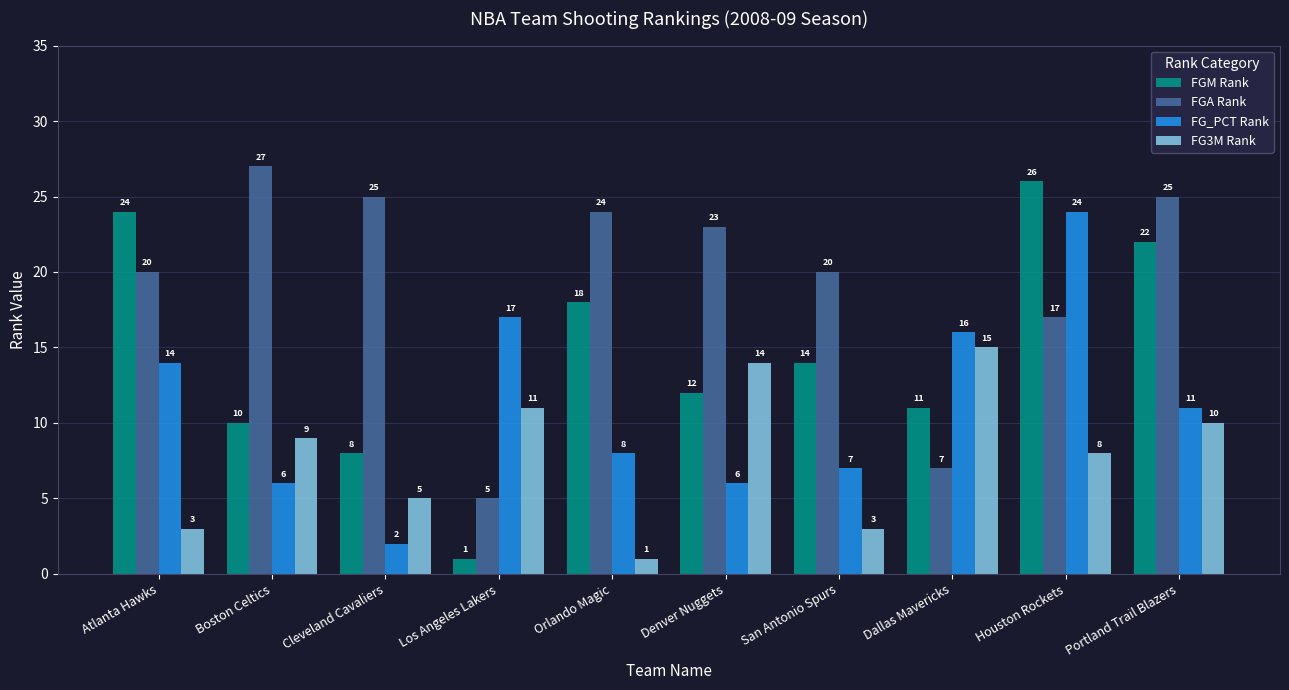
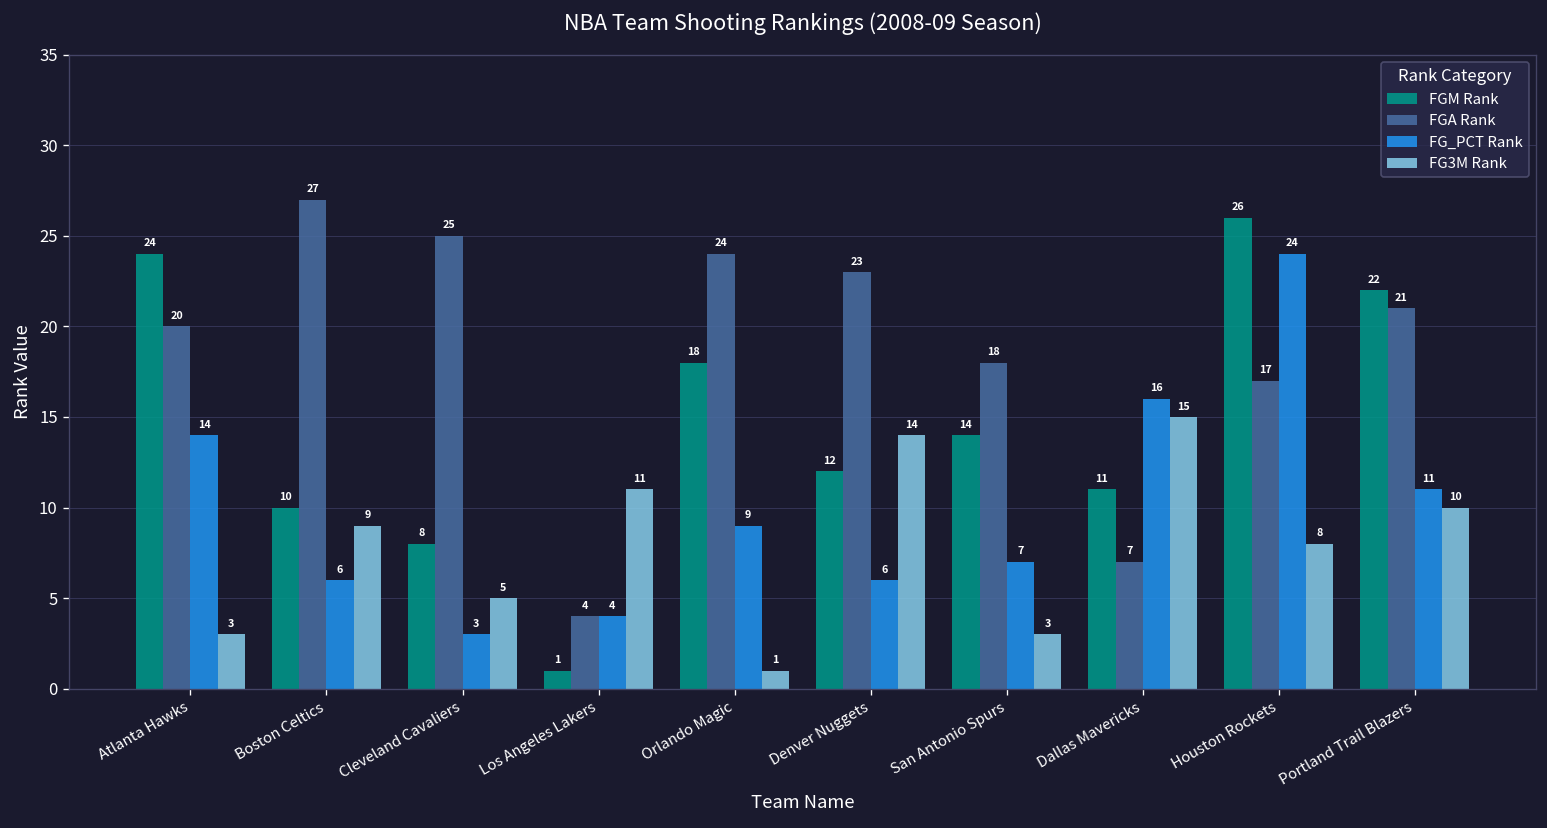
  {
    "FGM Rank": {
      "Atlanta Hawks": 24,
      "Boston Celtics": 10,
      "Cleveland Cavaliers": 8,
      "Los Angeles Lakers": 1,
      "Orlando Magic": 18,
      "Denver Nuggets": 12,
      "San Antonio Spurs": 14,
      "Dallas Mavericks": 11,
      "Houston Rockets": 26,
      "Portland Trail Blazers": 22
    },
    "FGA Rank": {
      "Atlanta Hawks": 20,
      "Boston Celtics": 27,
      "Cleveland Cavaliers": 25,
-     "Los Angeles Lakers": 5,
+     "Los Angeles Lakers": 4,
      "Orlando Magic": 24,
      "Denver Nuggets": 23,
-     "San Antonio Spurs": 20,
+     "San Antonio Spurs": 18,
      "Dallas Mavericks": 7,
      "Houston Rockets": 17,
-     "Portland Trail Blazers": 25
+     "Portland Trail Blazers": 21
    },
    "FG_PCT Rank": {
      "Atlanta Hawks": 14,
      "Boston Celtics": 6,
-     "Cleveland Cavaliers": 2,
-     "Los Angeles Lakers": 17,
-     "Orlando Magic": 8,
+     "Cleveland Cavaliers": 3,
+     "Los Angeles Lakers": 4,
+     "Orlando Magic": 9,
      "Denver Nuggets": 6,
      "San Antonio Spurs": 7,
      "Dallas Mavericks": 16,
      "Houston Rockets": 24,
      "Portland Trail Blazers": 11
    },
    "FG3M Rank": {
      "Atlanta Hawks": 3,
      "Boston Celtics": 9,
      "Cleveland Cavaliers": 5,
      "Los Angeles Lakers": 11,
      "Orlando Magic": 1,
      "Denver Nuggets": 14,
      "San Antonio Spurs": 3,
      "Dallas Mavericks": 15,
      "Houston Rockets": 8,
      "Portland Trail Blazers": 10
    }
  }
